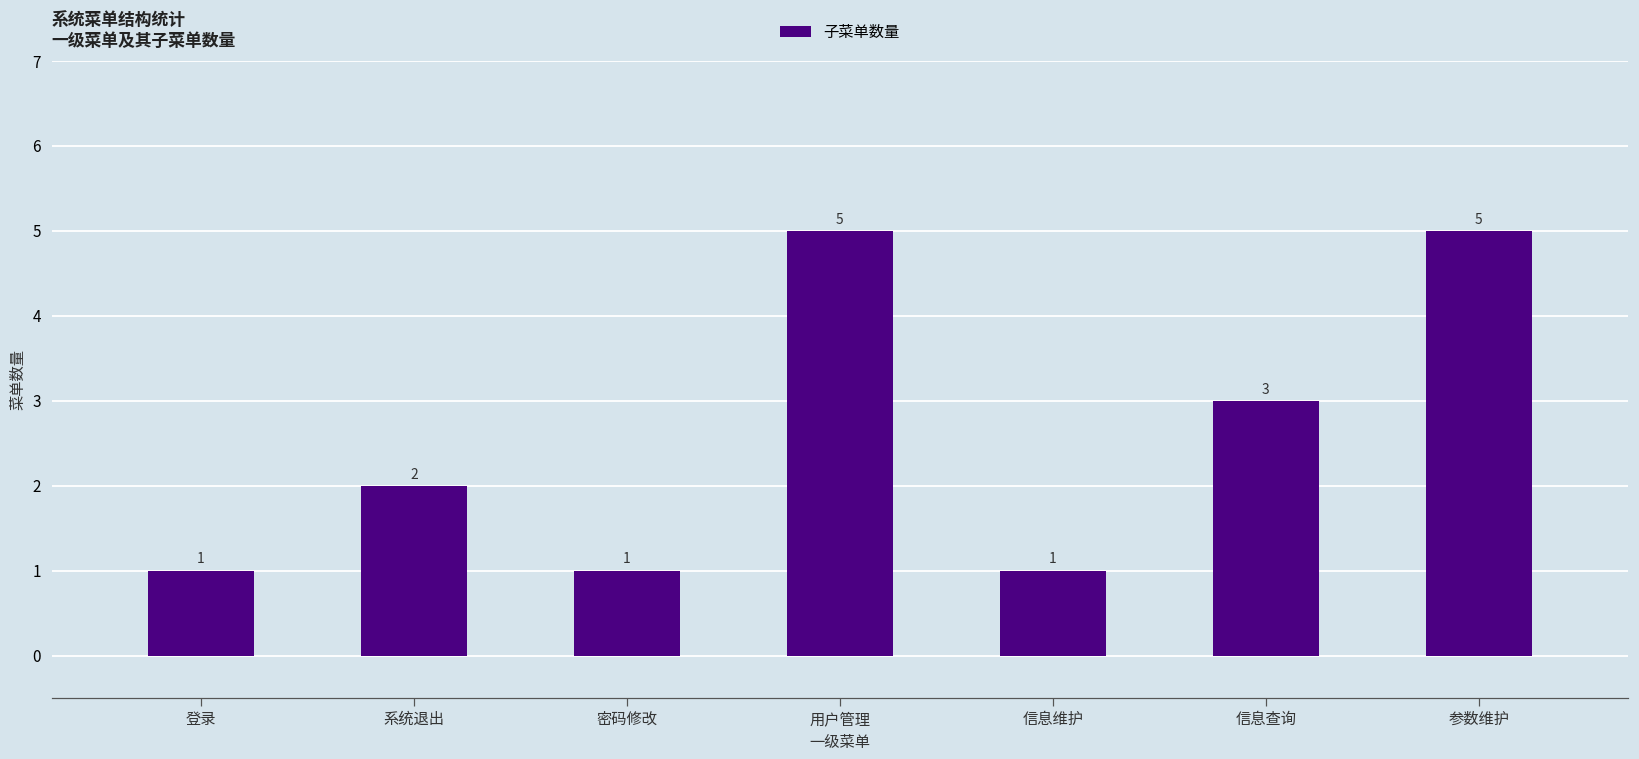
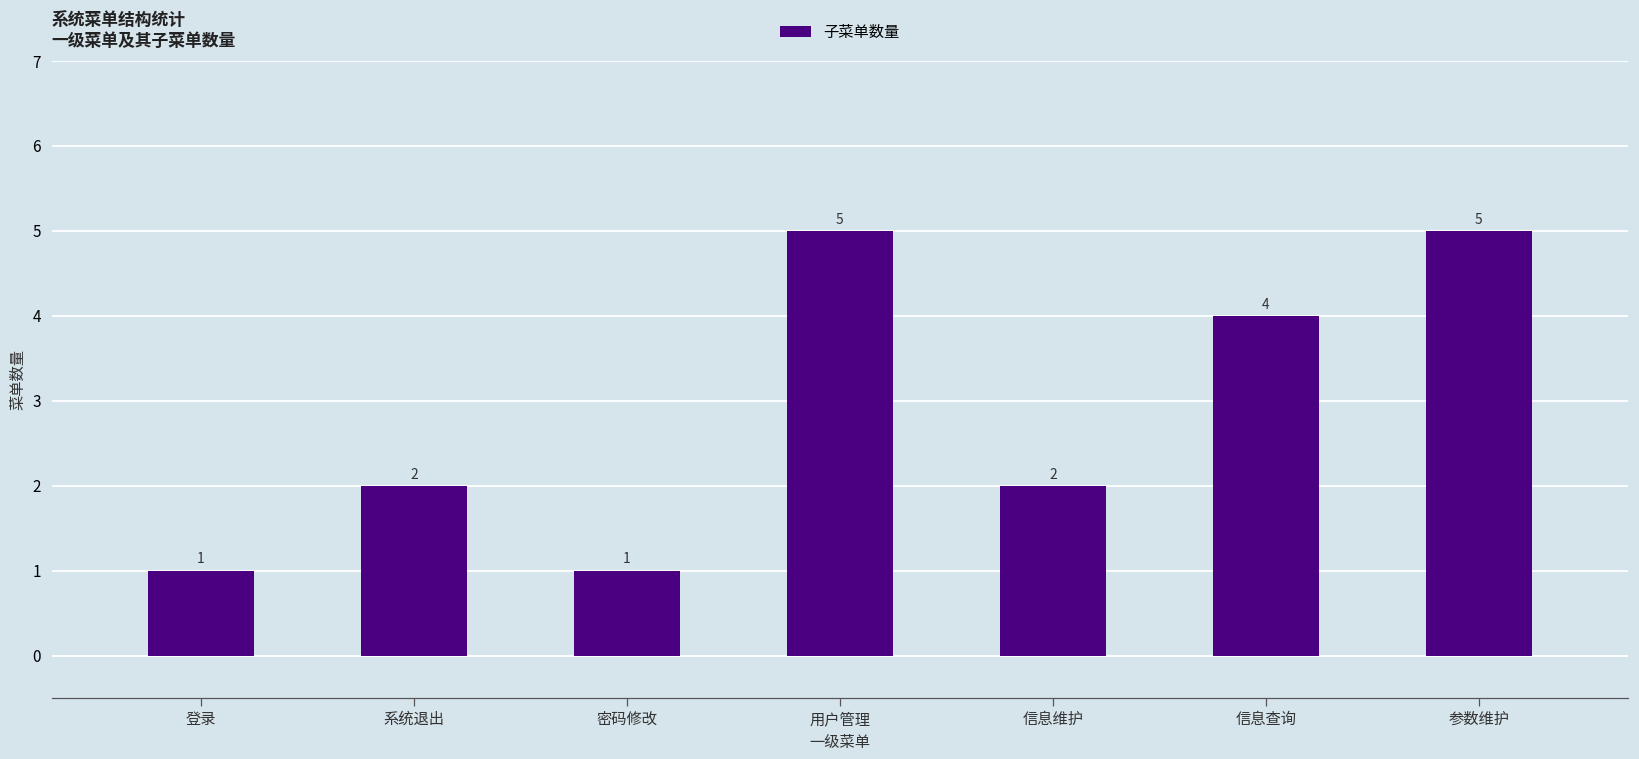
  {
    "登录": 1,
    "系统退出": 2,
    "密码修改": 1,
    "用户管理": 5,
-   "信息维护": 1,
-   "信息查询": 3,
+   "信息维护": 2,
+   "信息查询": 4,
    "参数维护": 5
  }
